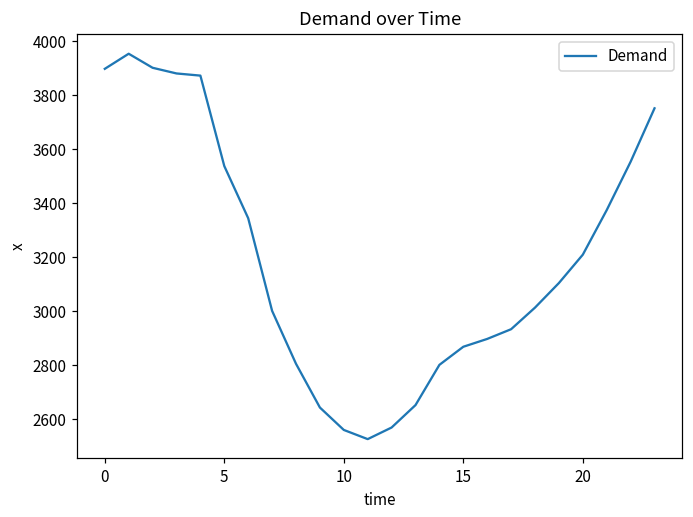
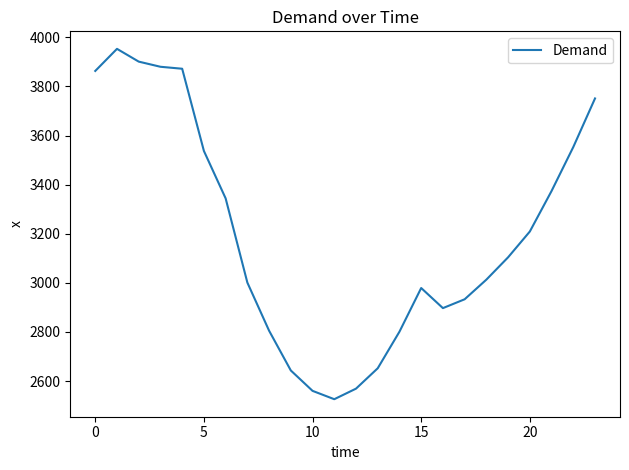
  {
-   "0": 3900,
+   "0": 3860,
    "5": 3540,
    "10": 2560,
-   "15": 2870,
+   "15": 2980,
    "20": 3210
  }
